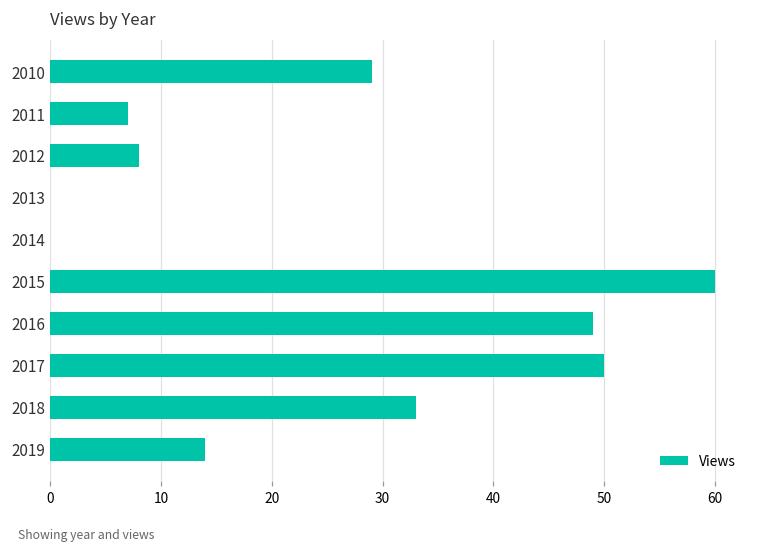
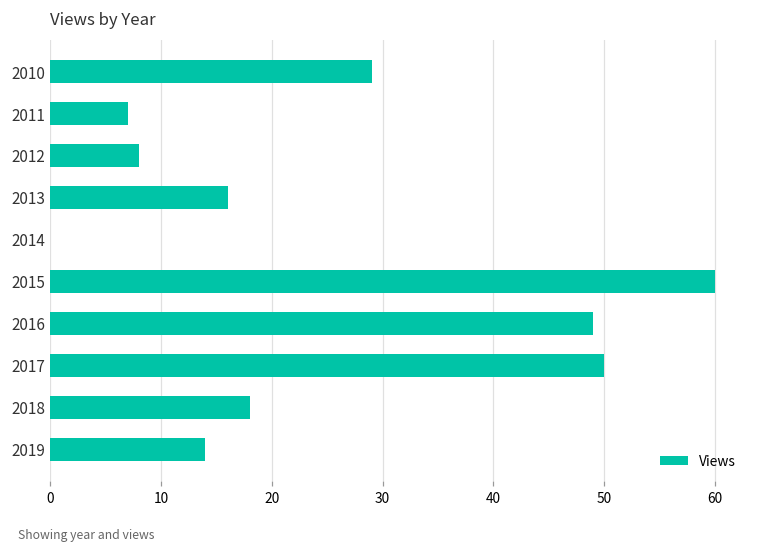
  {
    "2010": 29,
    "2011": 7,
    "2012": 8,
-   "2013": 0,
+   "2013": 16,
    "2014": 0,
    "2015": 60,
    "2016": 49,
    "2017": 50,
-   "2018": 33,
+   "2018": 18,
    "2019": 14
  }
